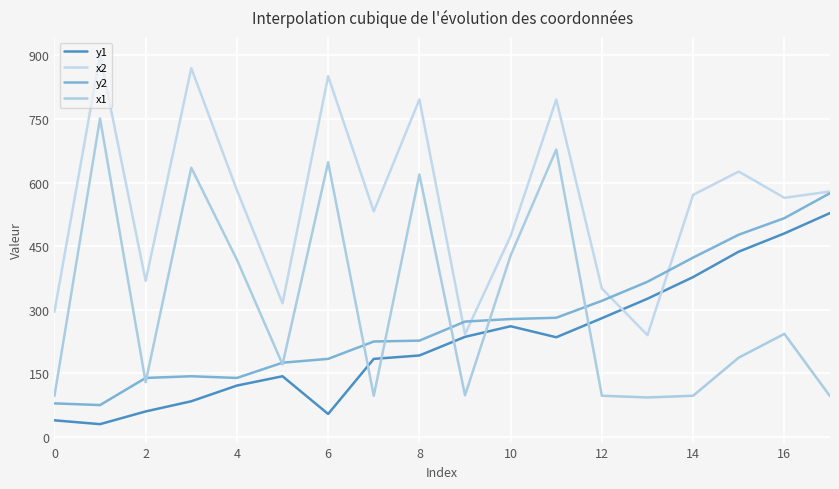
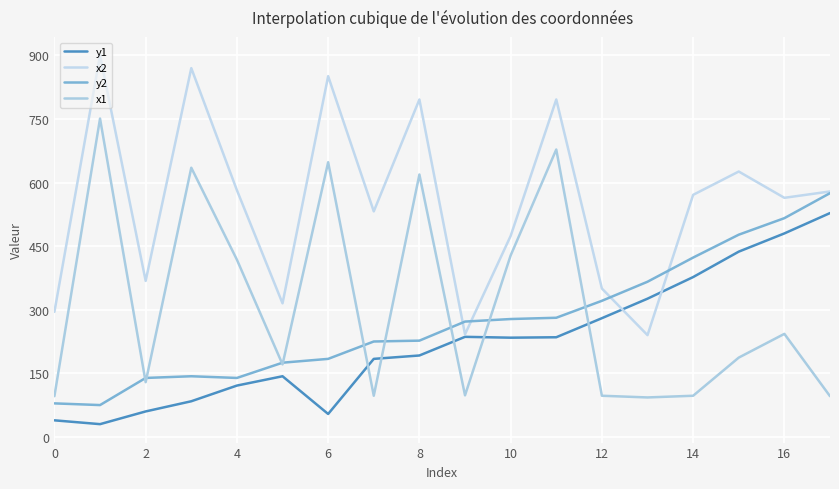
  {
    "y1": {
      "0": 40,
      "2": 60,
      "4": 120,
      "6": 50,
      "8": 190,
-     "10": 260,
+     "10": 230,
      "12": 280,
      "14": 380,
      "16": 480
    }
  }
